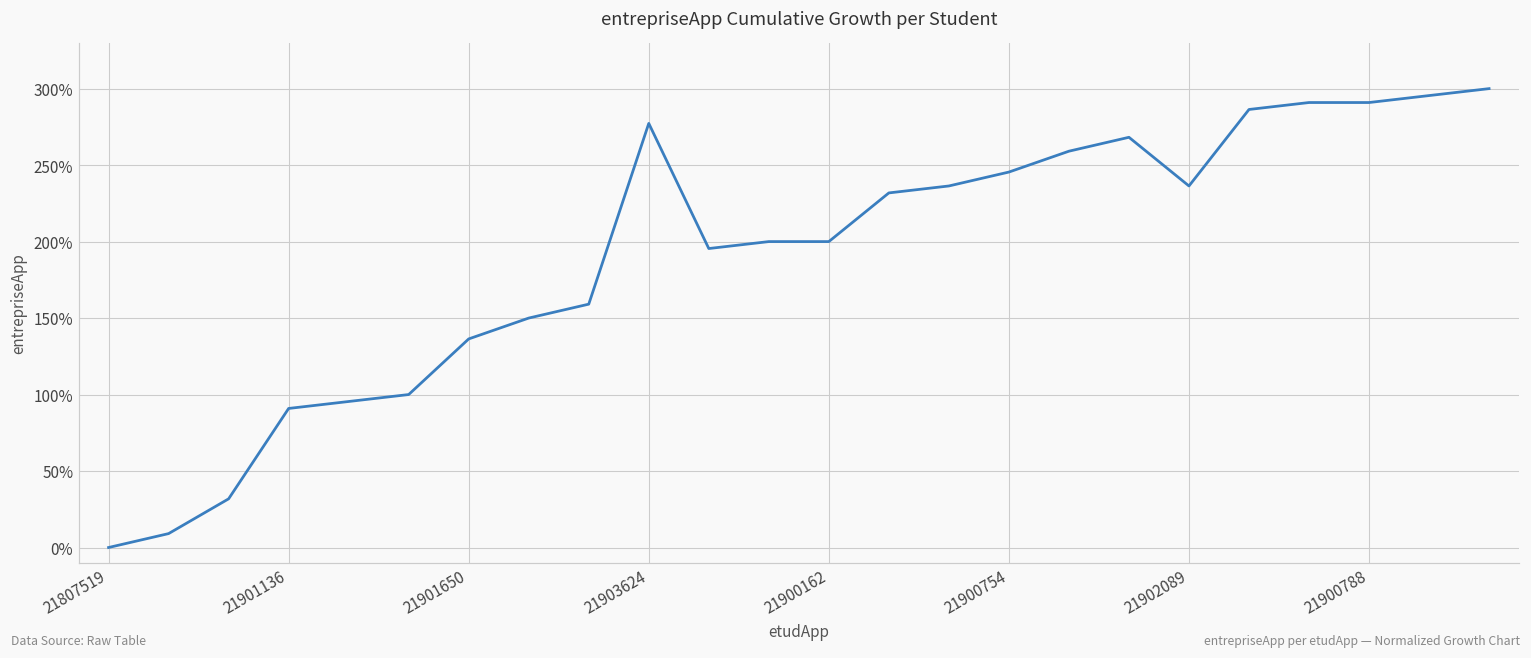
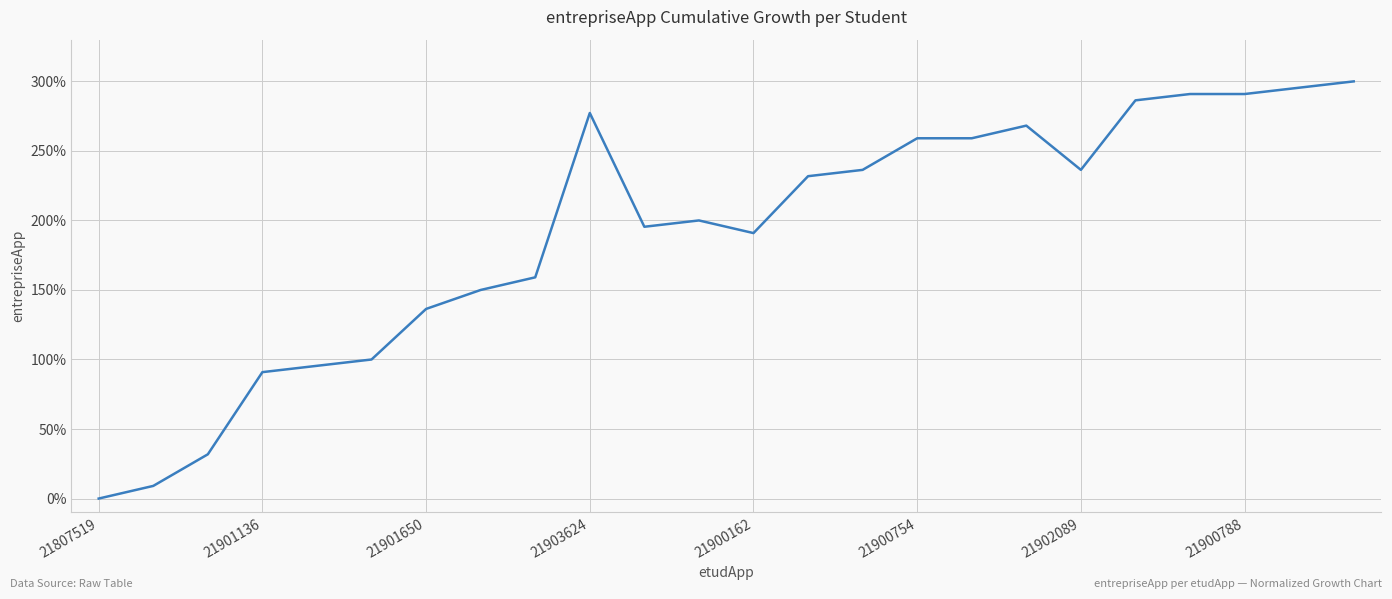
  {
    "21807519": "0%",
    "21901136": "91%",
    "21901650": "136%",
    "21903624": "277%",
-   "21900162": "200%",
-   "21900754": "245%",
+   "21900162": "191%",
+   "21900754": "259%",
    "21902089": "236%",
    "21900788": "291%"
  }
